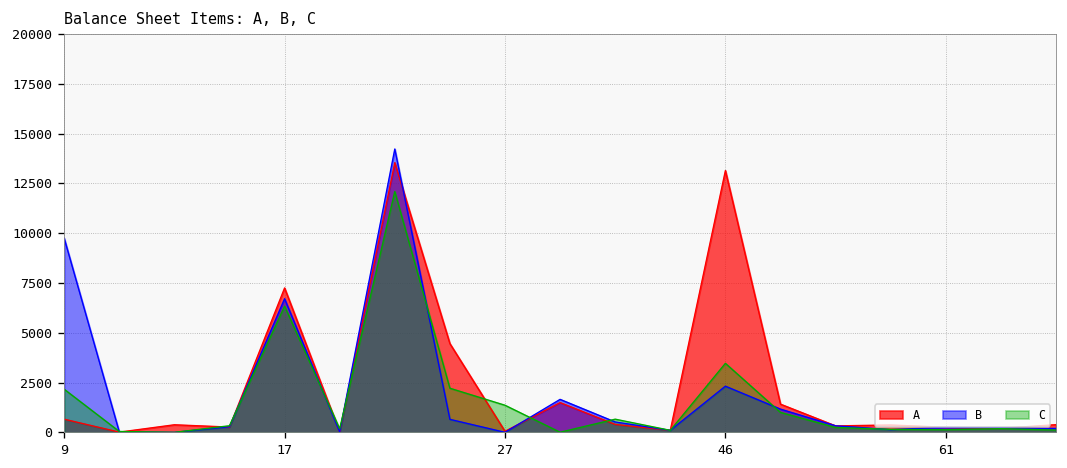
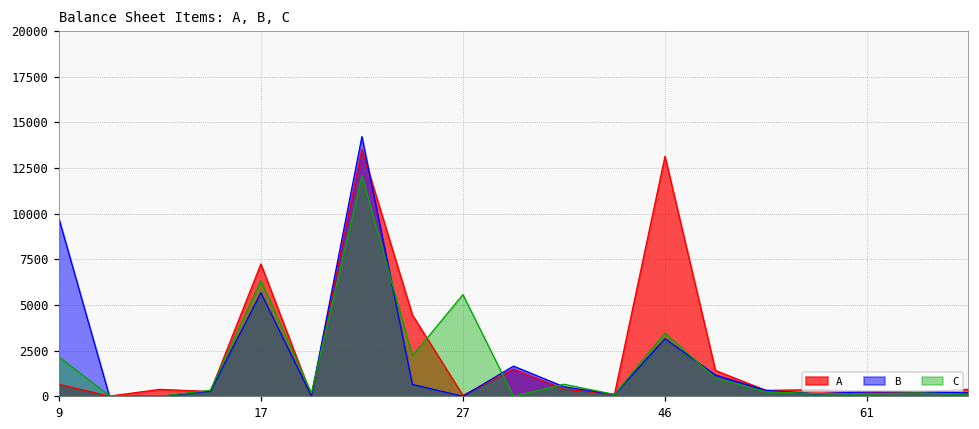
  {
    "A": {
      "9": 700,
      "17": 7200,
      "46": 13100
    },
    "B": {
      "9": 9800,
-     "17": 6700,
-     "46": 2300
+     "17": 5700,
+     "46": 3200
    },
    "C": {
      "9": 2200,
      "17": 6300,
-     "27": 1400,
+     "27": 5600,
      "46": 3500
    }
  }
